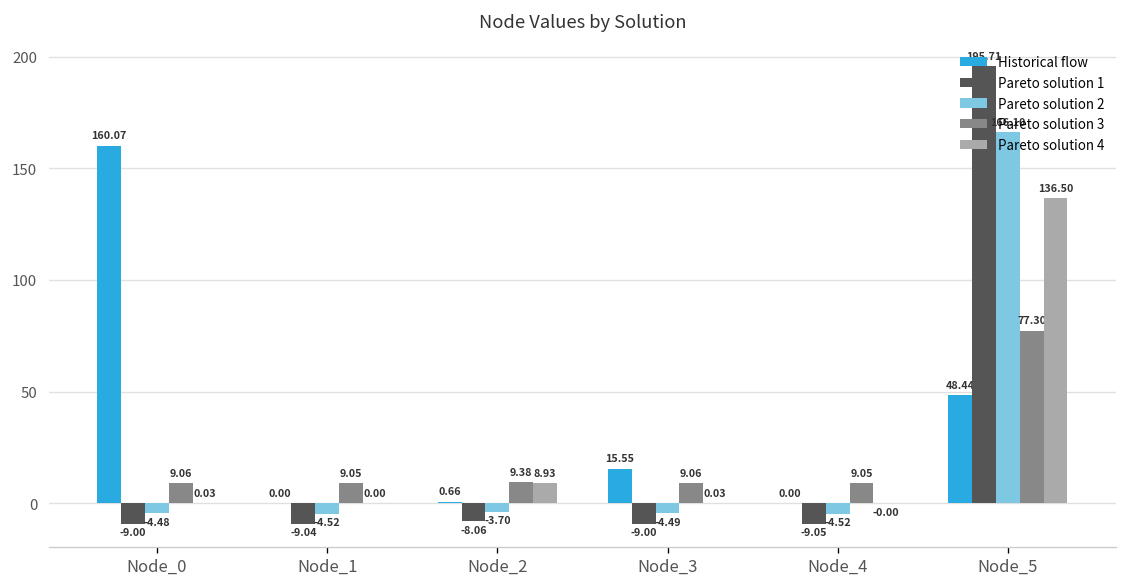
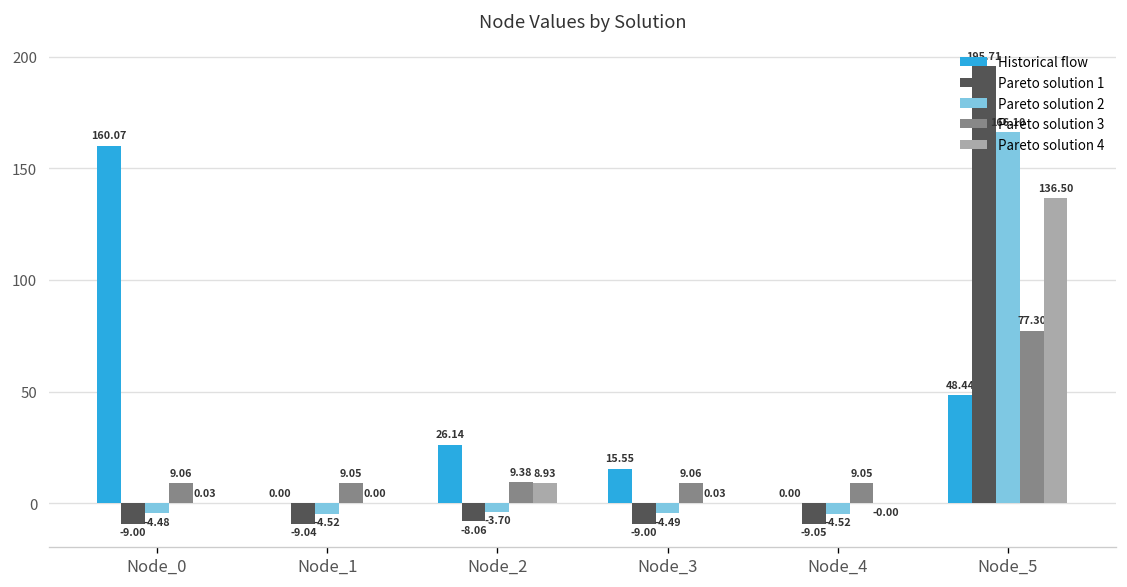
  {
    "Historical flow": {
      "Node_0": 160.07,
      "Node_1": 0.00,
-     "Node_2": 0.66,
+     "Node_2": 26.14,
      "Node_3": 15.55,
      "Node_4": 0.00,
      "Node_5": 48.44
    },
    "Pareto solution 1": {
      "Node_0": -9.00,
      "Node_1": -9.04,
      "Node_2": -8.06,
      "Node_3": -9.00,
      "Node_4": -9.05,
      "Node_5": 195.71
    },
    "Pareto solution 2": {
      "Node_0": -4.48,
      "Node_1": -4.52,
      "Node_2": -3.70,
      "Node_3": -4.49,
      "Node_4": -4.52,
      "Node_5": 166.10
    }
  }
